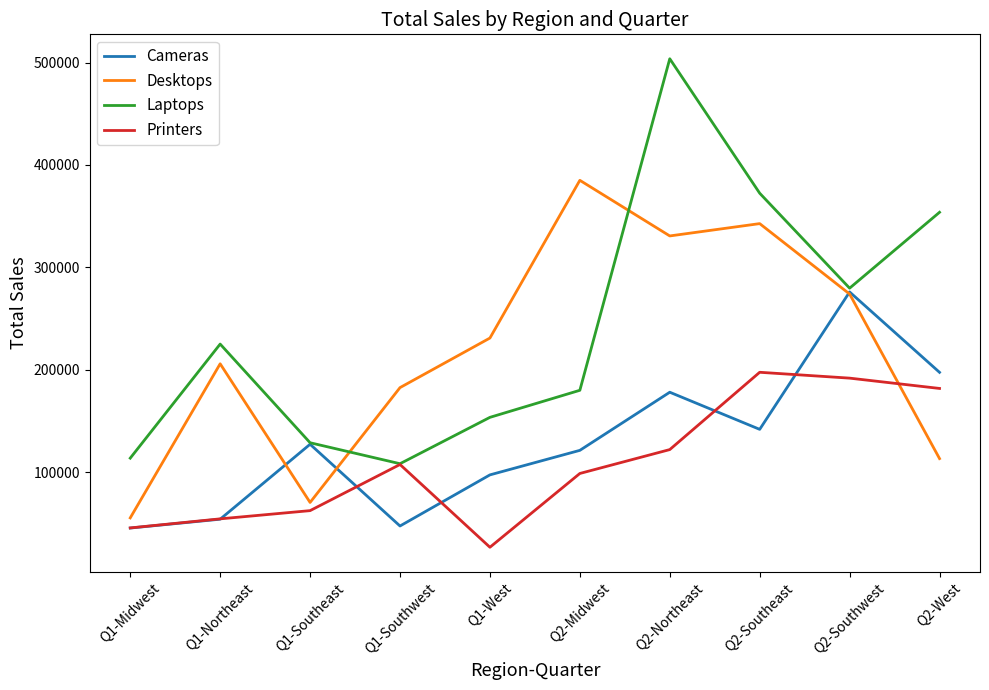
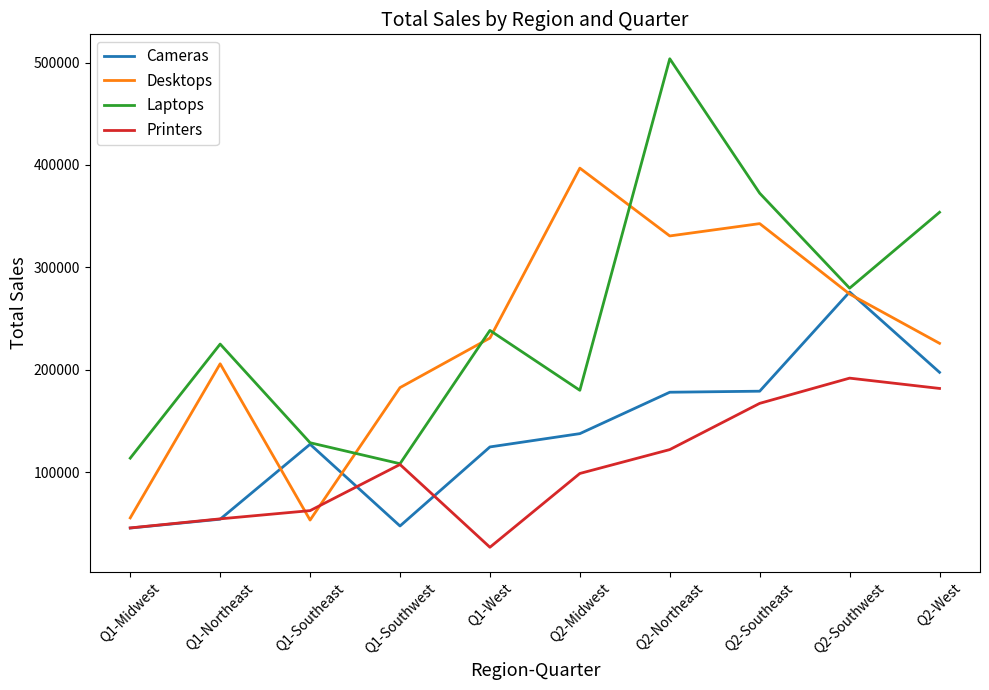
  {
    "Cameras": {
      "Q1-Southwest": 47000,
-     "Q1-West": 97000,
-     "Q2-Midwest": 121000,
+     "Q1-West": 125000,
+     "Q2-Midwest": 138000,
      "Q2-Northeast": 178000,
-     "Q2-Southeast": 142000,
+     "Q2-Southeast": 179000,
      "Q2-West": 197000
    },
    "Desktops": {
      "Q1-Midwest": 55000,
      "Q1-Northeast": 206000,
-     "Q1-Southeast": 70000,
+     "Q1-Southeast": 53000,
      "Q1-Southwest": 182000,
      "Q1-West": 231000,
-     "Q2-Midwest": 385000,
+     "Q2-Midwest": 397000,
      "Q2-Northeast": 331000,
      "Q2-Southeast": 343000,
-     "Q2-West": 113000
+     "Q2-West": 226000
    },
    "Laptops": {
      "Q1-Midwest": 114000,
      "Q1-Northeast": 225000,
-     "Q1-West": 153000,
+     "Q1-West": 238000,
      "Q2-Midwest": 180000,
      "Q2-Northeast": 504000,
      "Q2-Southeast": 372000,
      "Q2-Southwest": 280000,
      "Q2-West": 354000
    },
    "Printers": {
      "Q1-Southeast": 62000,
      "Q1-West": 27000,
      "Q2-Midwest": 99000,
      "Q2-Northeast": 122000,
-     "Q2-Southeast": 197000,
+     "Q2-Southeast": 167000,
      "Q2-Southwest": 192000,
      "Q2-West": 182000
    }
  }
